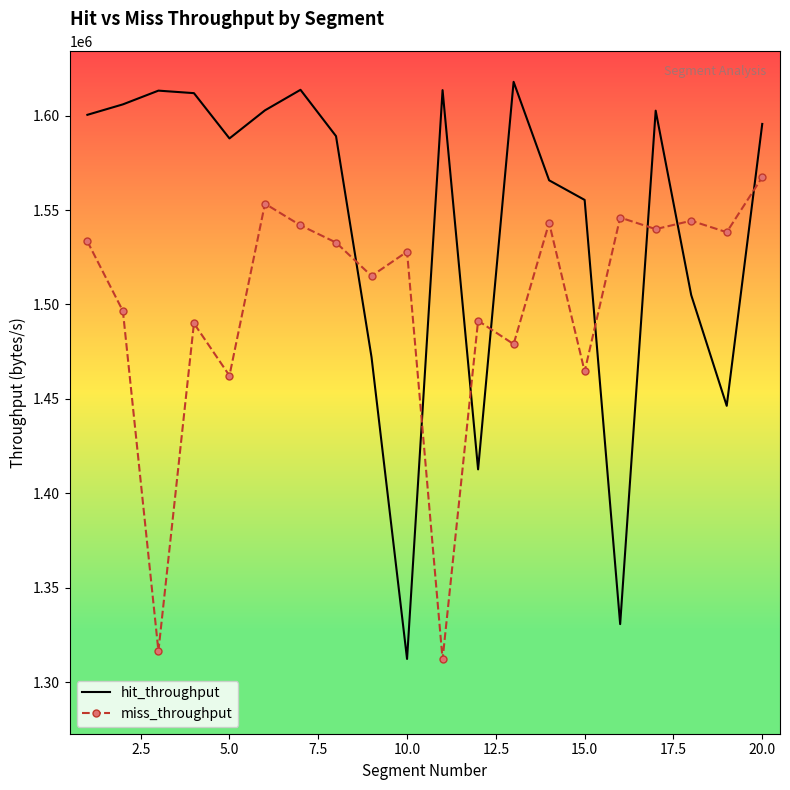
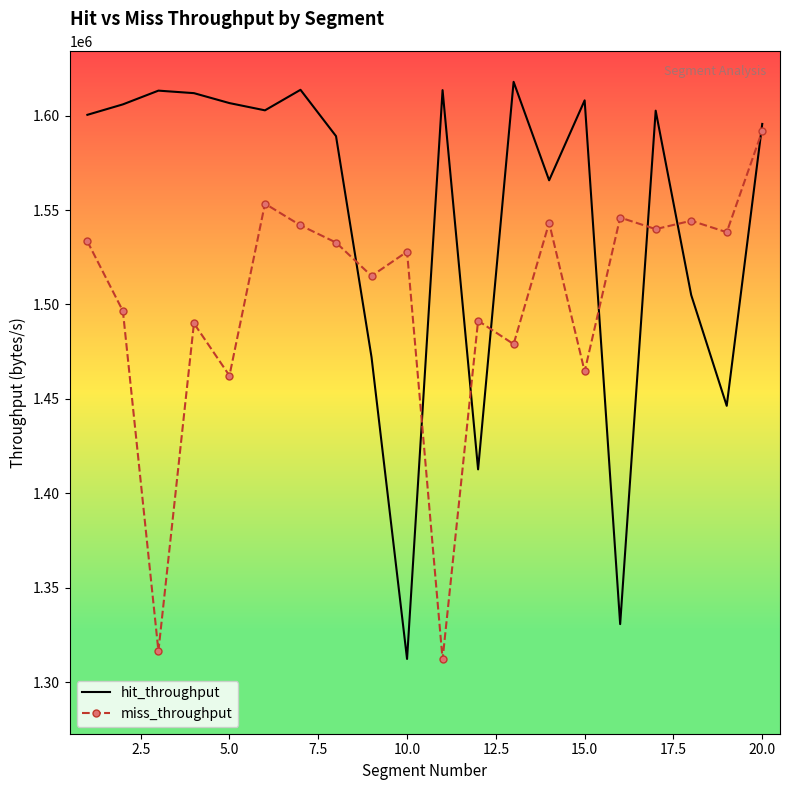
  {
    "hit_throughput": {
-     "5.0": 1588000,
+     "5.0": 1607000,
      "10.0": 1312000,
-     "15.0": 1555000,
+     "15.0": 1608000,
      "20.0": 1596000
    },
    "miss_throughput": {
      "5.0": 1462000,
      "10.0": 1528000,
      "15.0": 1465000,
-     "20.0": 1567000
+     "20.0": 1592000
    }
  }
